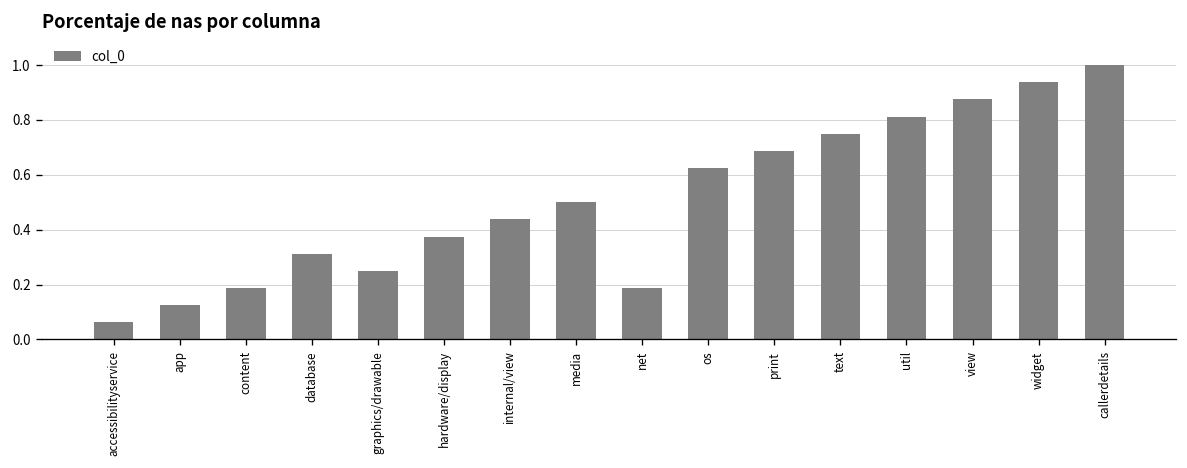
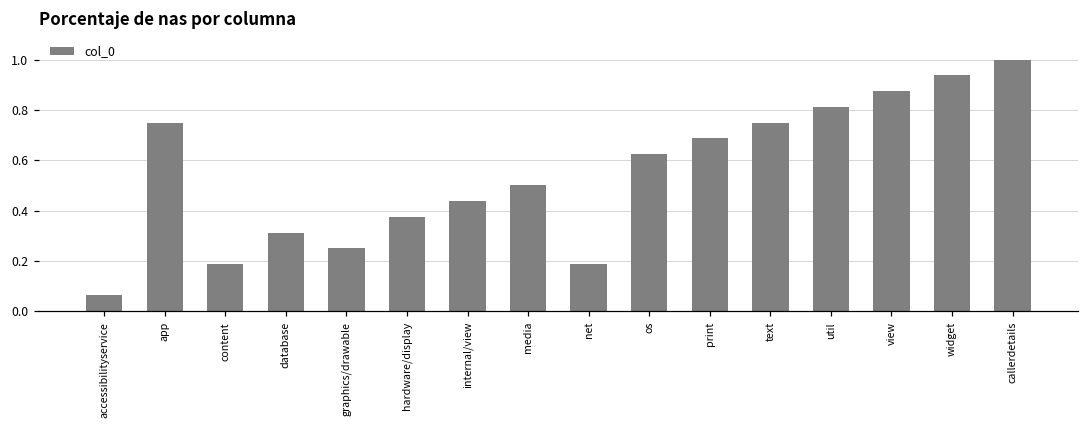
  {
    "accessibilityservice": 0.06,
-   "app": 0.13,
+   "app": 0.75,
    "content": 0.19,
    "database": 0.31,
    "graphics/drawable": 0.25,
    "hardware/display": 0.38,
    "internal/view": 0.44,
    "media": 0.50,
    "net": 0.19,
    "os": 0.63,
    "print": 0.69,
    "text": 0.75,
    "util": 0.81,
    "view": 0.88,
    "widget": 0.94,
    "callerdetails": 1.00
  }
